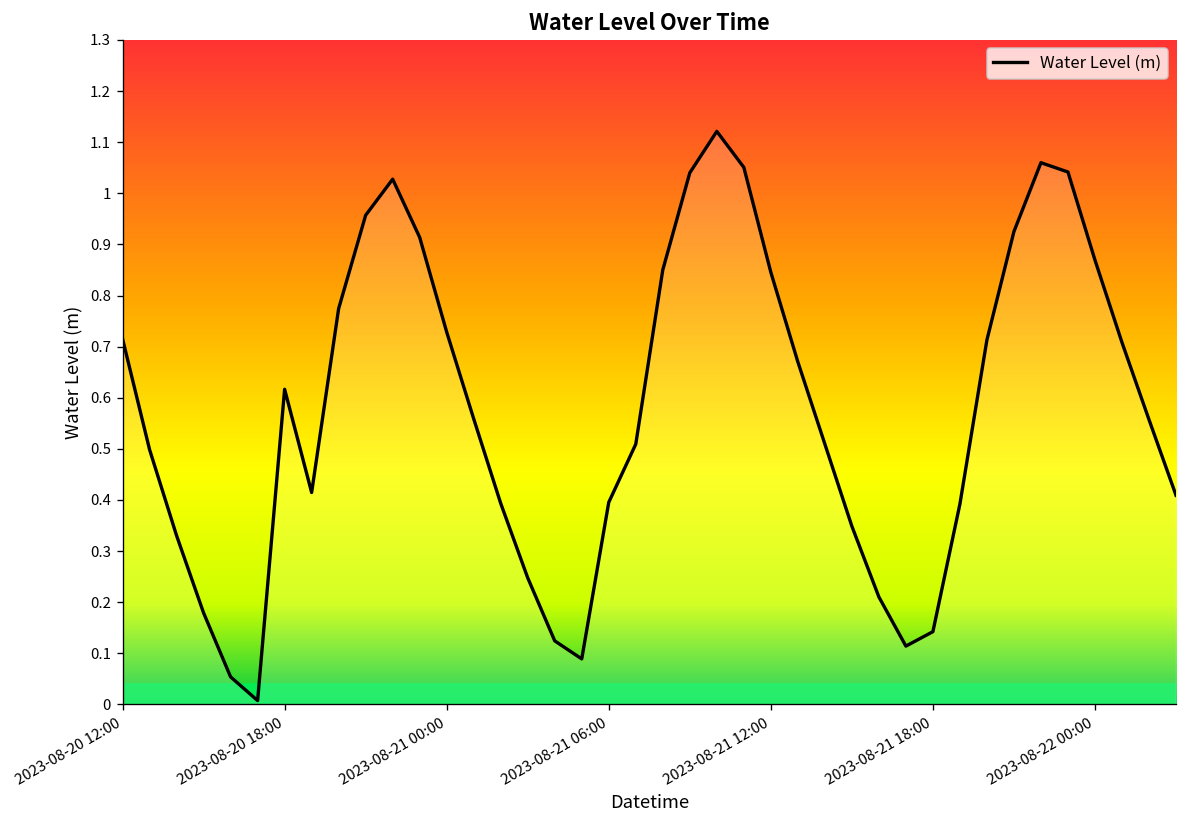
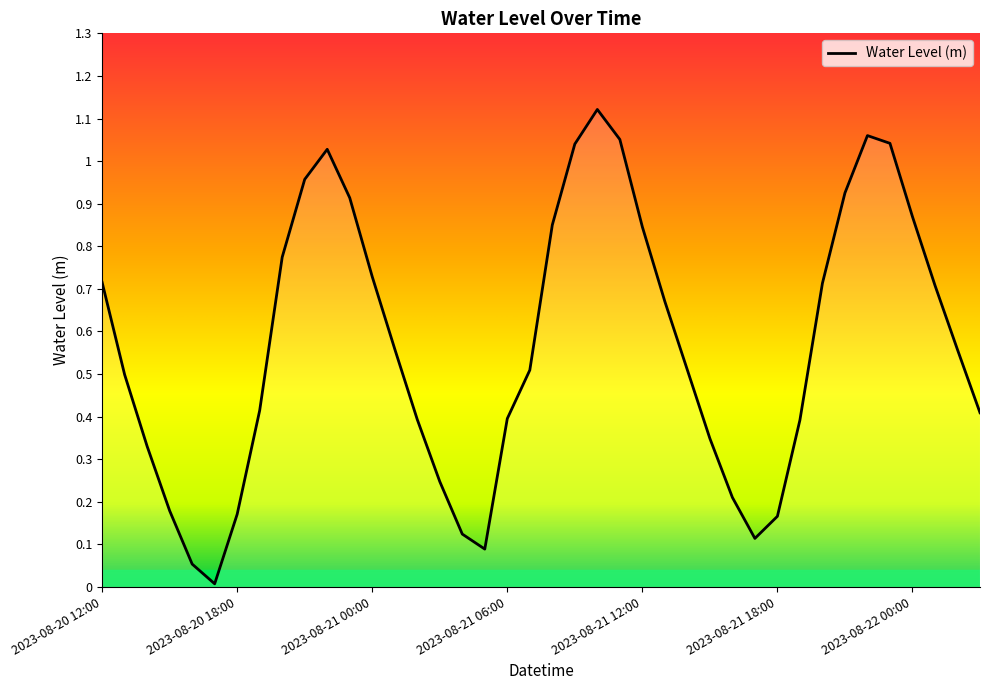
  {
    "2023-08-20 12:00": 0.72,
-   "2023-08-20 18:00": 0.62,
+   "2023-08-20 18:00": 0.17,
    "2023-08-21 00:00": 0.73,
    "2023-08-21 06:00": 0.40,
    "2023-08-21 12:00": 0.85,
-   "2023-08-21 18:00": 0.14,
+   "2023-08-21 18:00": 0.17,
    "2023-08-22 00:00": 0.87
  }
